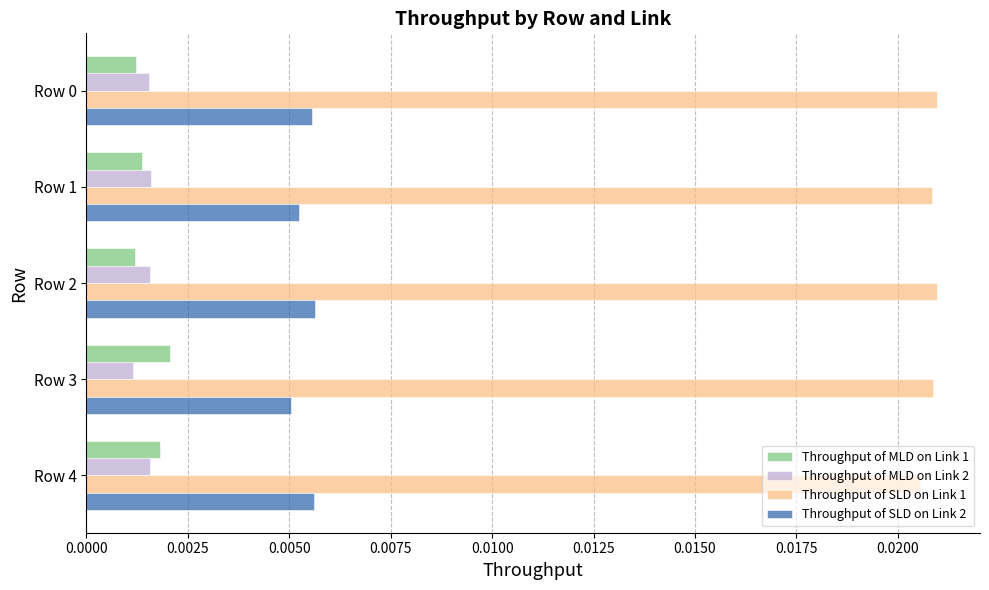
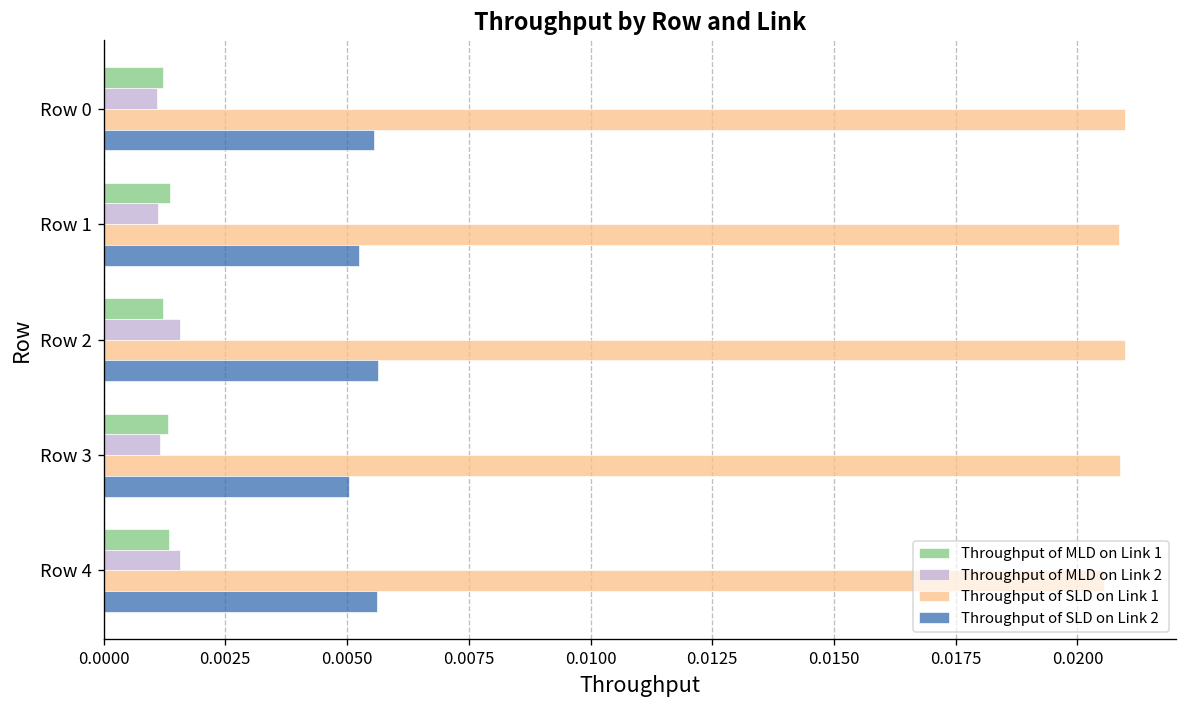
  {
    "Throughput of MLD on Link 1": {
      "Row 0": 0.0012,
      "Row 1": 0.0014,
      "Row 2": 0.0012,
-     "Row 3": 0.0021,
-     "Row 4": 0.0018
+     "Row 3": 0.0013,
+     "Row 4": 0.0013
    },
    "Throughput of MLD on Link 2": {
-     "Row 0": 0.0016,
-     "Row 1": 0.0016,
+     "Row 0": 0.0011,
+     "Row 1": 0.0011,
      "Row 2": 0.0016,
      "Row 3": 0.0012,
      "Row 4": 0.0016
    },
    "Throughput of SLD on Link 1": {
      "Row 0": 0.0210,
      "Row 1": 0.0208,
      "Row 2": 0.0210,
      "Row 3": 0.0209
    },
    "Throughput of SLD on Link 2": {
      "Row 0": 0.0056,
      "Row 1": 0.0052,
      "Row 2": 0.0056,
      "Row 3": 0.0050,
      "Row 4": 0.0056
    }
  }
